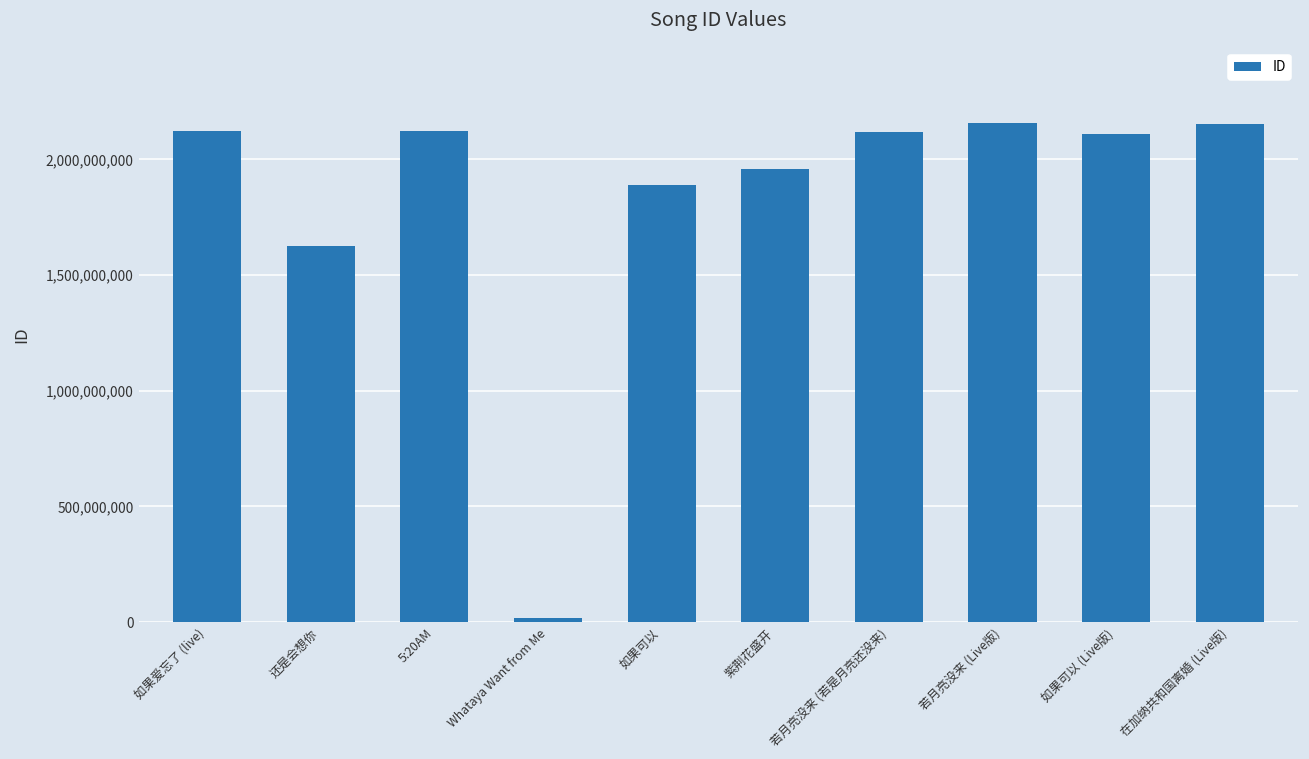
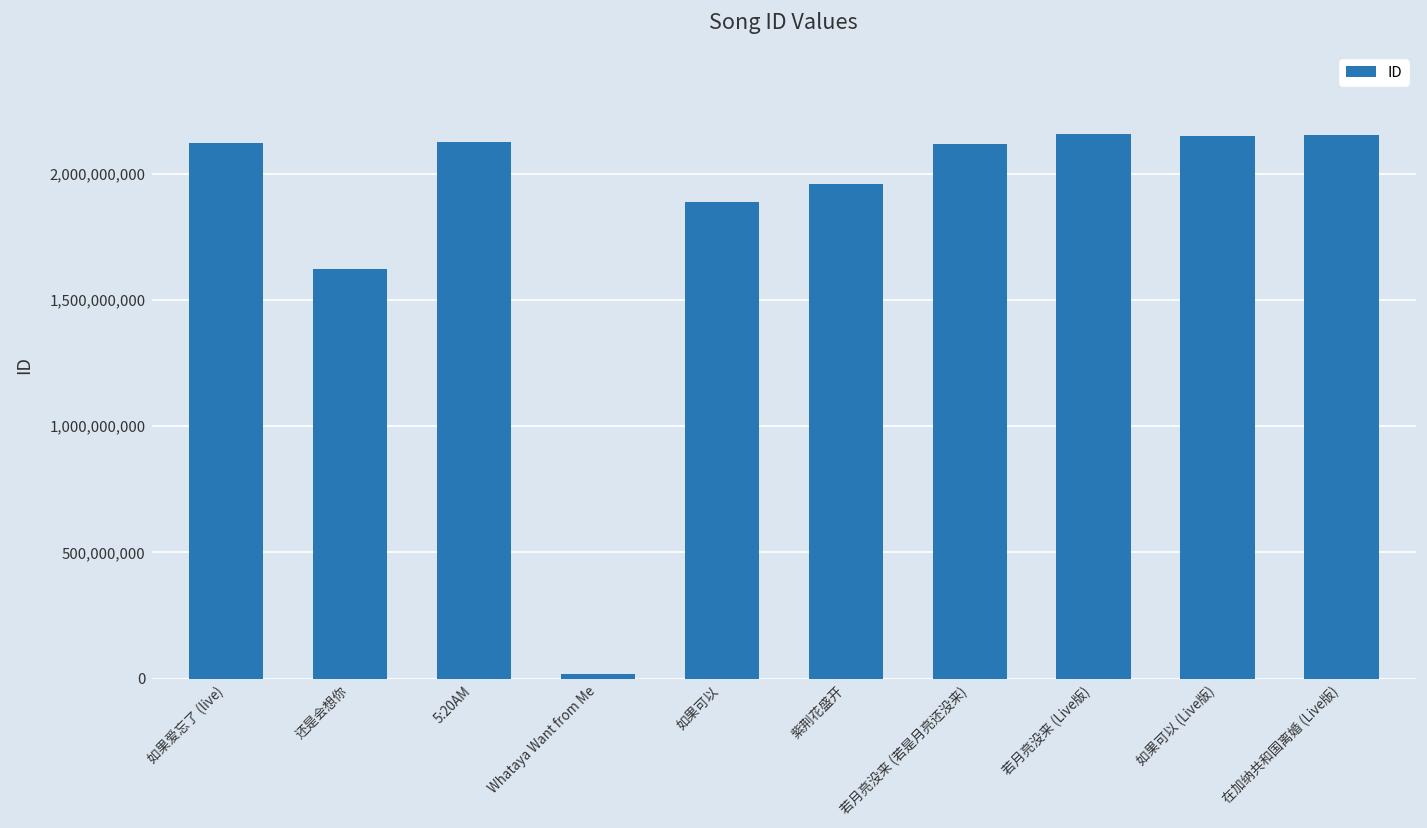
  {
    "如果爱忘了 (live)": "2,120,000,000",
    "还是会想你": "1,630,000,000",
    "5:20AM": "2,120,000,000",
    "Whataya Want from Me": "20,000,000",
    "如果可以": "1,890,000,000",
    "紫荆花盛开": "1,960,000,000",
    "若月亮没来 (若是月亮还没来)": "2,120,000,000",
    "若月亮没来 (Live版)": "2,160,000,000",
-   "如果可以 (Live版)": "2,110,000,000",
+   "如果可以 (Live版)": "2,150,000,000",
    "在加纳共和国离婚 (Live版)": "2,150,000,000"
  }
